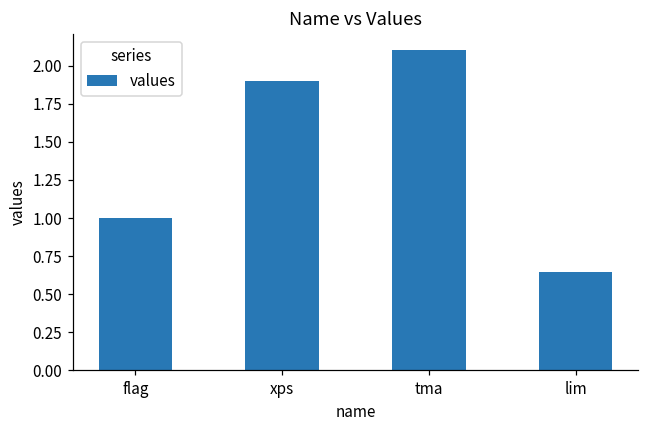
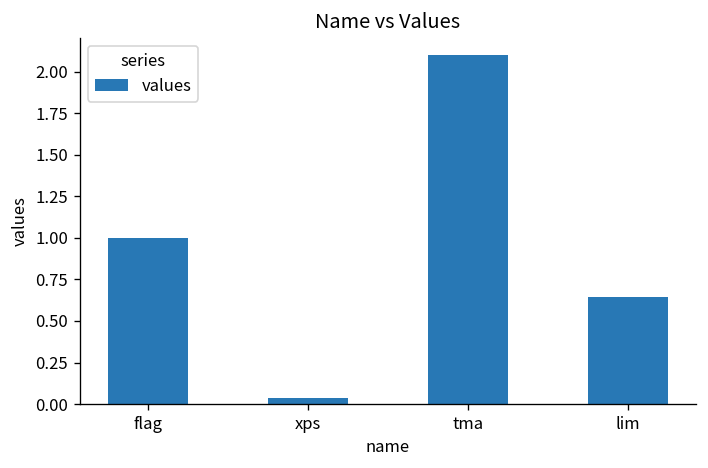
  {
    "flag": 1.00,
-   "xps": 1.90,
+   "xps": 0.04,
    "tma": 2.10,
    "lim": 0.65
  }
